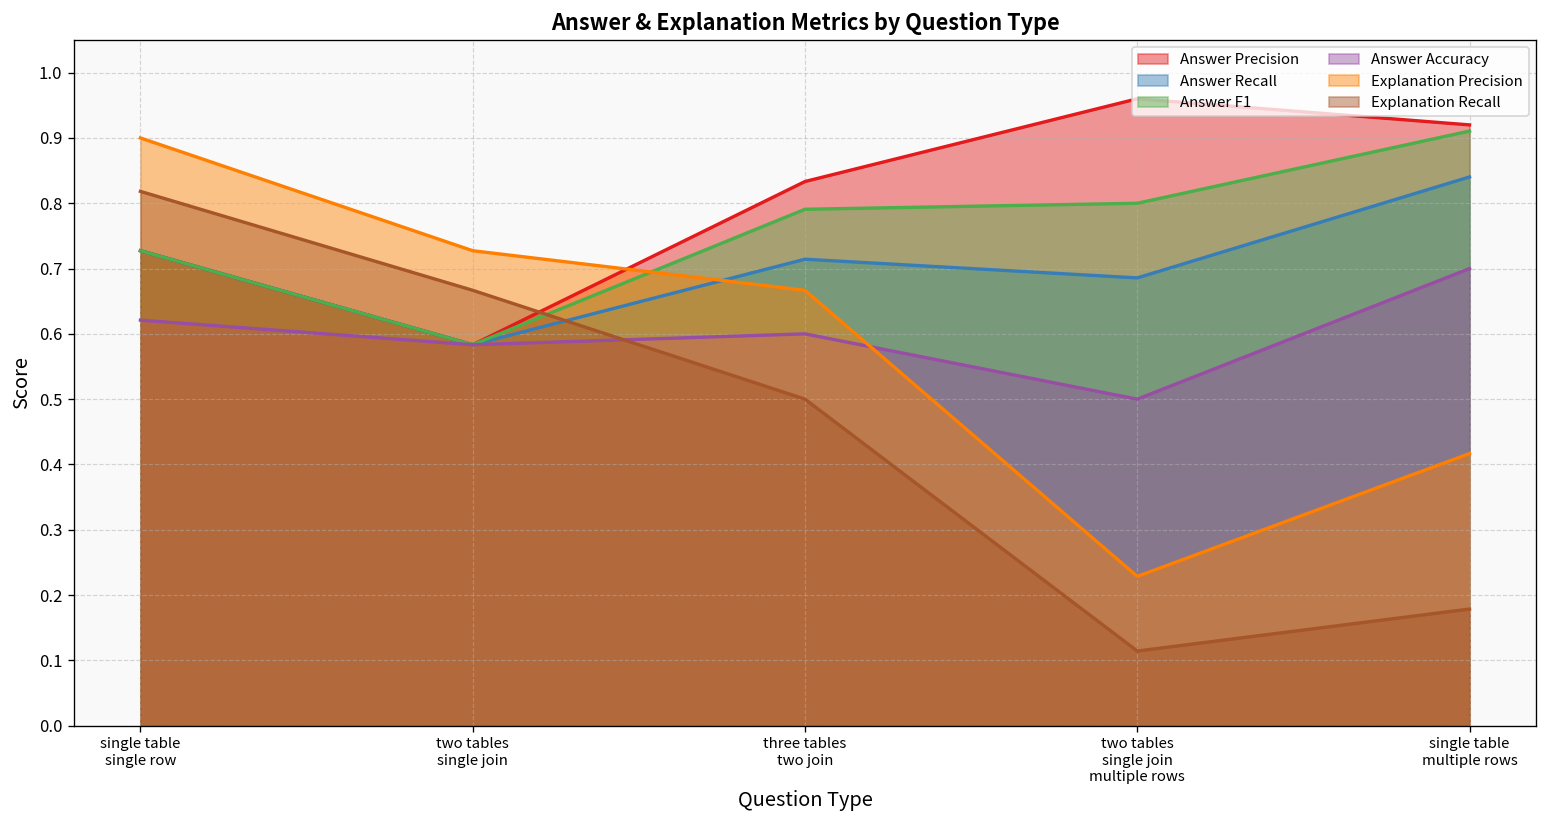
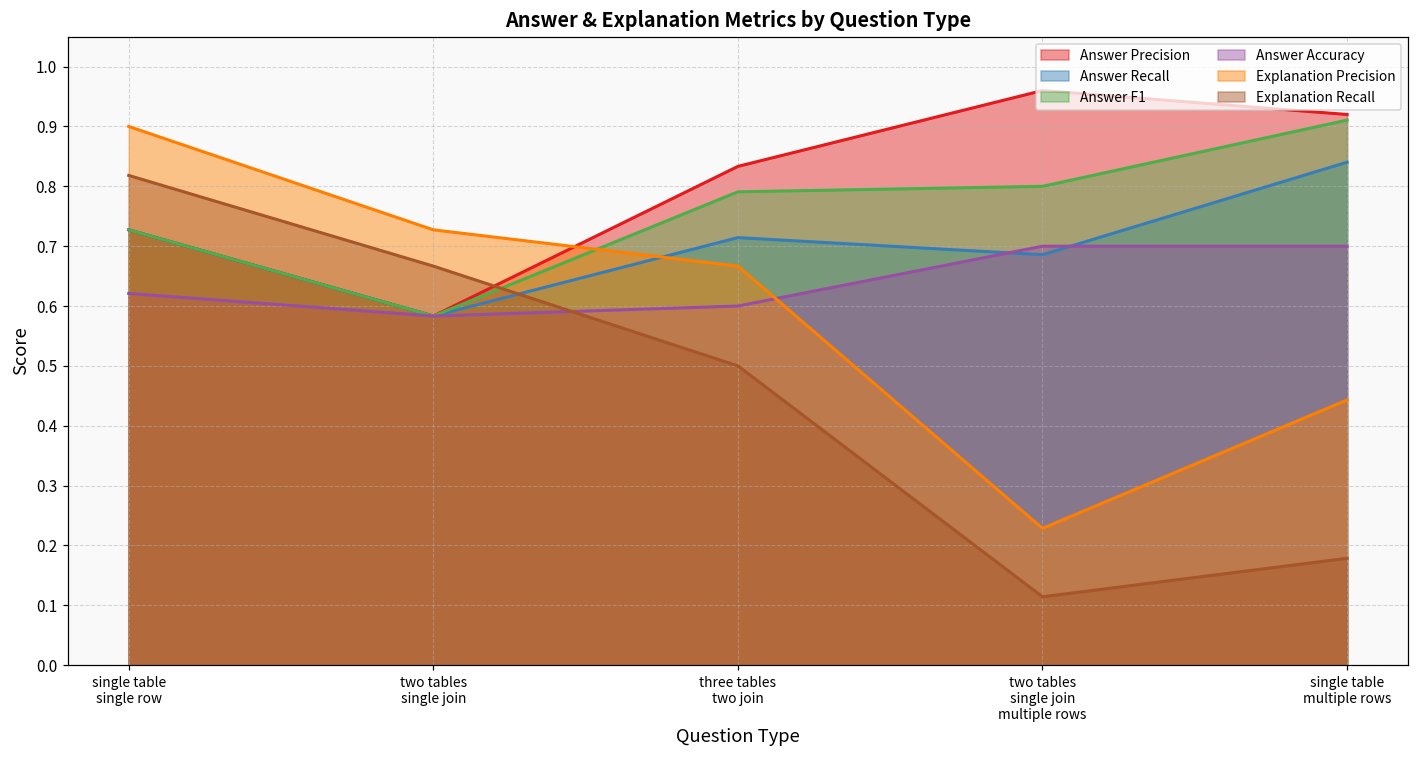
  {
    "Answer Recall": {
      "three tables two join": 0.71,
      "two tables single join multiple rows": 0.69,
      "single table multiple rows": 0.84
    },
    "Answer F1": {
      "three tables two join": 0.79,
      "two tables single join multiple rows": 0.80,
      "single table multiple rows": 0.91
    },
    "Answer Accuracy": {
      "single table single row": 0.62,
      "three tables two join": 0.6,
-     "two tables single join multiple rows": 0.5,
+     "two tables single join multiple rows": 0.7,
      "single table multiple rows": 0.7
    },
    "Explanation Precision": {
      "single table single row": 0.90,
      "two tables single join": 0.73,
      "three tables two join": 0.67,
      "two tables single join multiple rows": 0.23,
-     "single table multiple rows": 0.42
+     "single table multiple rows": 0.44
    }
  }
